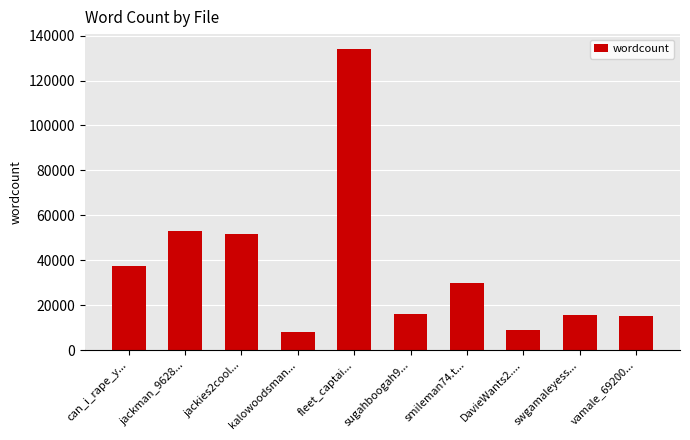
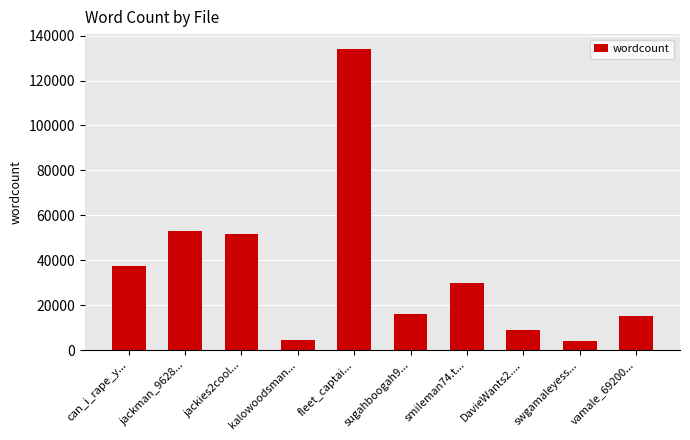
  {
    "can_i_rape_y...": 37000,
    "jackman_9628...": 53000,
    "jackies2cool...": 51000,
-   "kalowoodsman...": 8000,
+   "kalowoodsman...": 4000,
    "fleet_captai...": 134000,
    "sugahboogah9...": 16000,
    "smileman74.t...": 30000,
    "DavieWants2....": 9000,
-   "swgamaleyess...": 16000,
+   "swgamaleyess...": 4000,
    "vamale_69200...": 15000
  }
